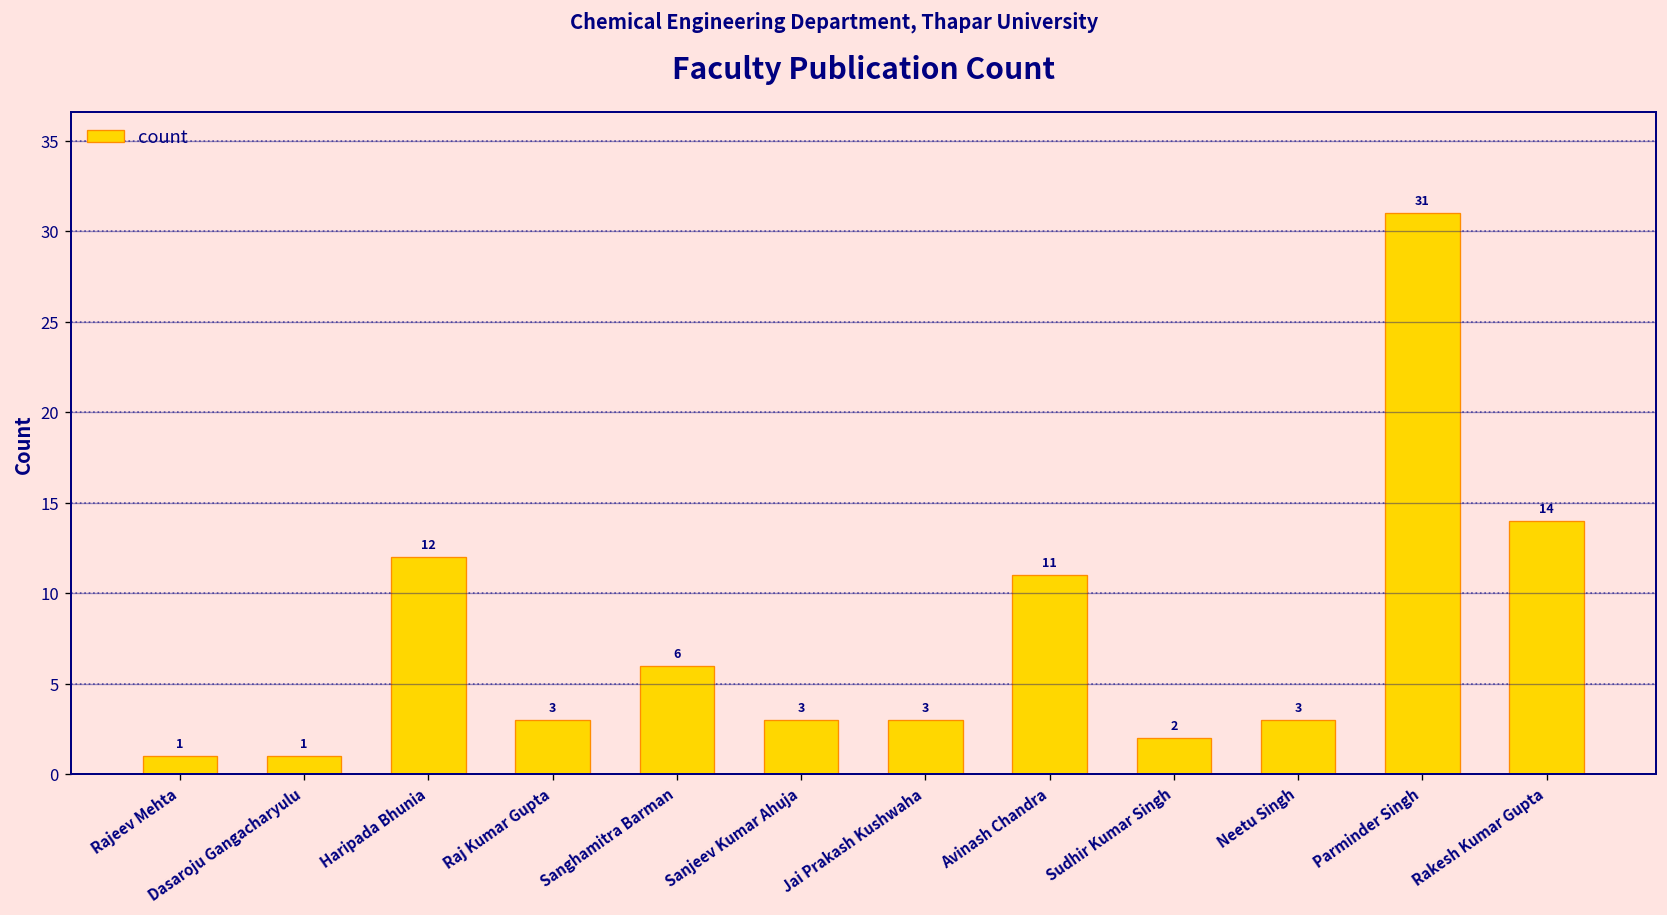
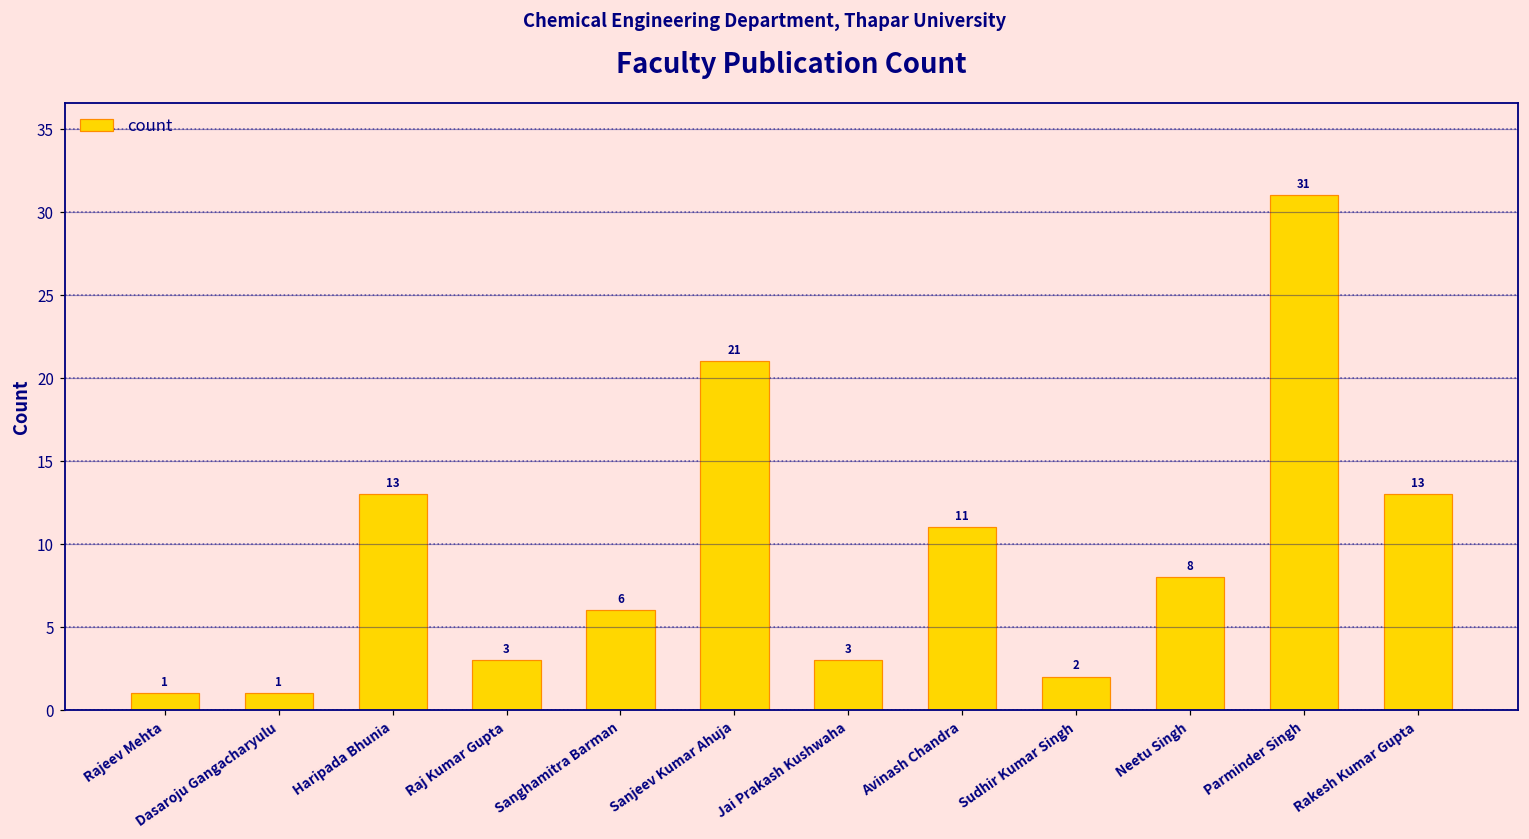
  {
    "Rajeev Mehta": 1,
    "Dasaroju Gangacharyulu": 1,
-   "Haripada Bhunia": 12,
+   "Haripada Bhunia": 13,
    "Raj Kumar Gupta": 3,
    "Sanghamitra Barman": 6,
-   "Sanjeev Kumar Ahuja": 3,
+   "Sanjeev Kumar Ahuja": 21,
    "Jai Prakash Kushwaha": 3,
    "Avinash Chandra": 11,
    "Sudhir Kumar Singh": 2,
-   "Neetu Singh": 3,
+   "Neetu Singh": 8,
    "Parminder Singh": 31,
-   "Rakesh Kumar Gupta": 14
+   "Rakesh Kumar Gupta": 13
  }
